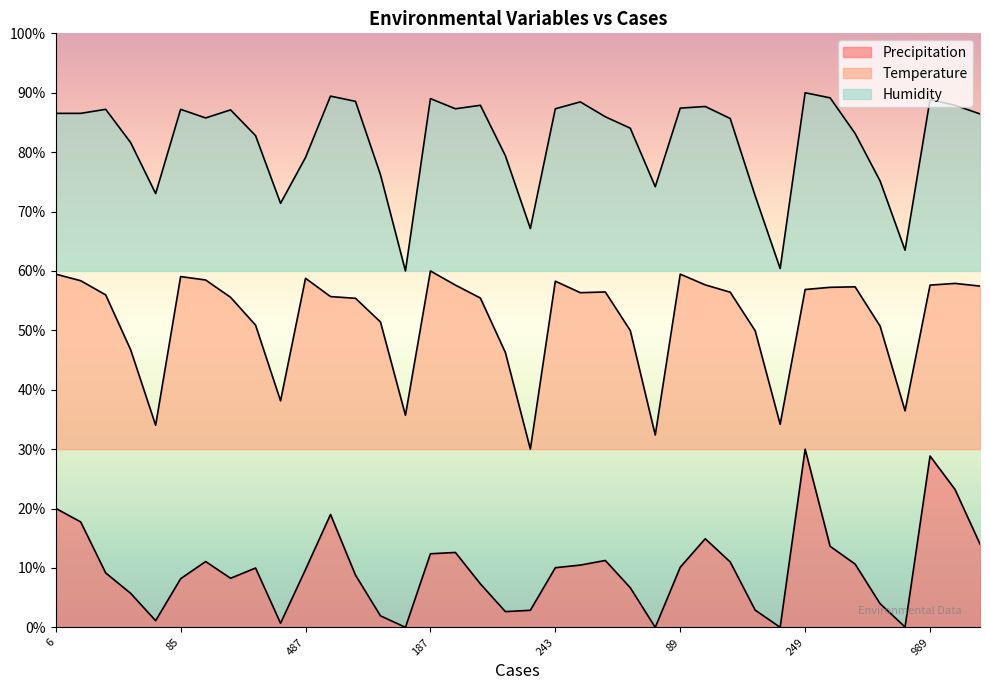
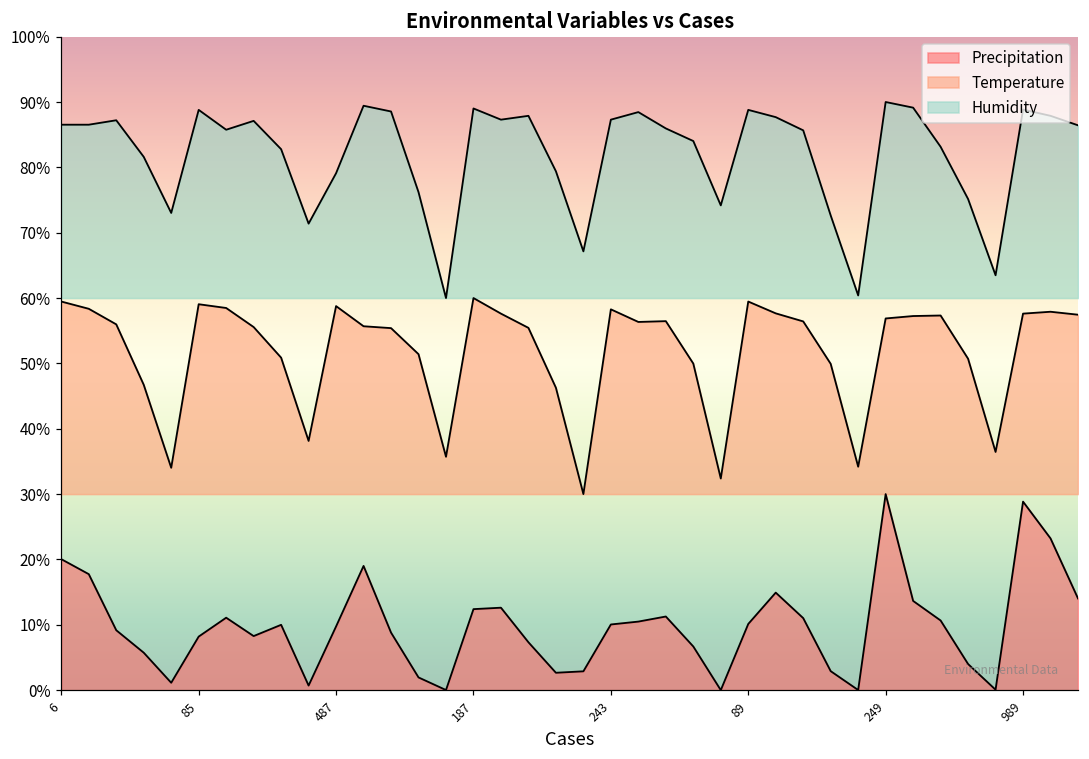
  {
    "Humidity": {
-     "85": "87%",
+     "85": "89%",
      "487": "79%",
      "187": "89%",
      "243": "87%",
-     "89": "87%",
+     "89": "89%",
      "249": "90%"
    }
  }
